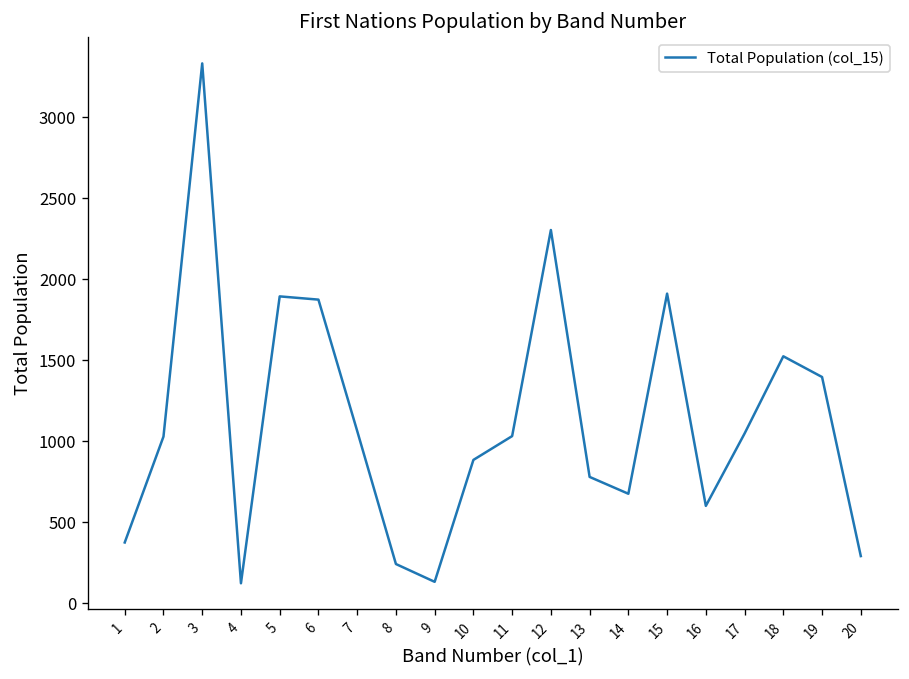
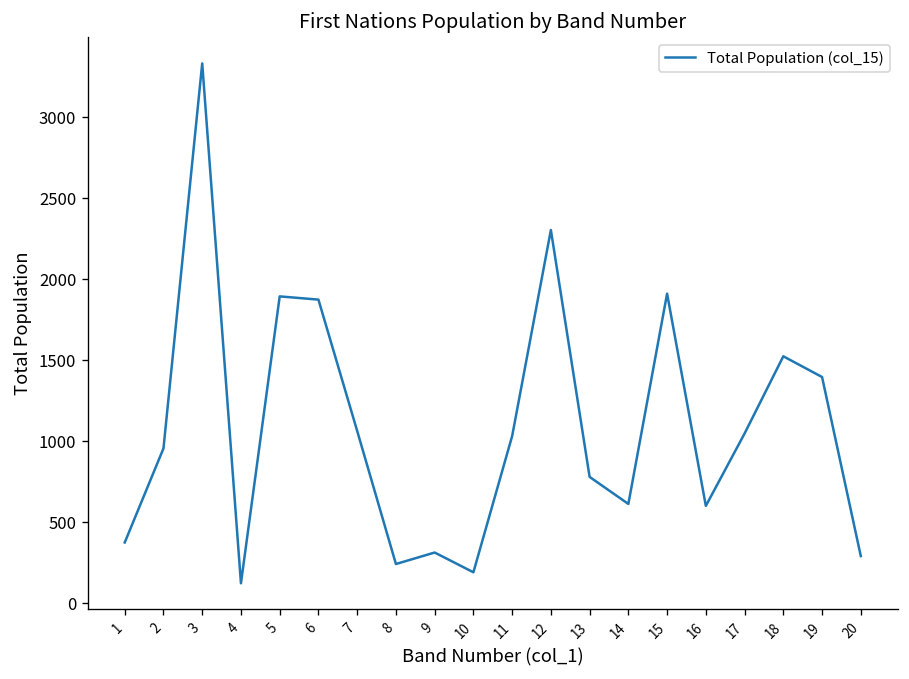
  {
    "1": 370,
-   "2": 1030,
+   "2": 960,
    "3": 3330,
    "4": 120,
    "5": 1890,
    "6": 1870,
    "7": 1060,
    "8": 240,
-   "9": 130,
-   "10": 880,
+   "9": 310,
+   "10": 190,
    "11": 1030,
    "12": 2300,
    "13": 780,
-   "14": 680,
+   "14": 610,
    "15": 1910,
    "16": 600,
    "17": 1050,
    "18": 1520,
    "19": 1400,
    "20": 290
  }
